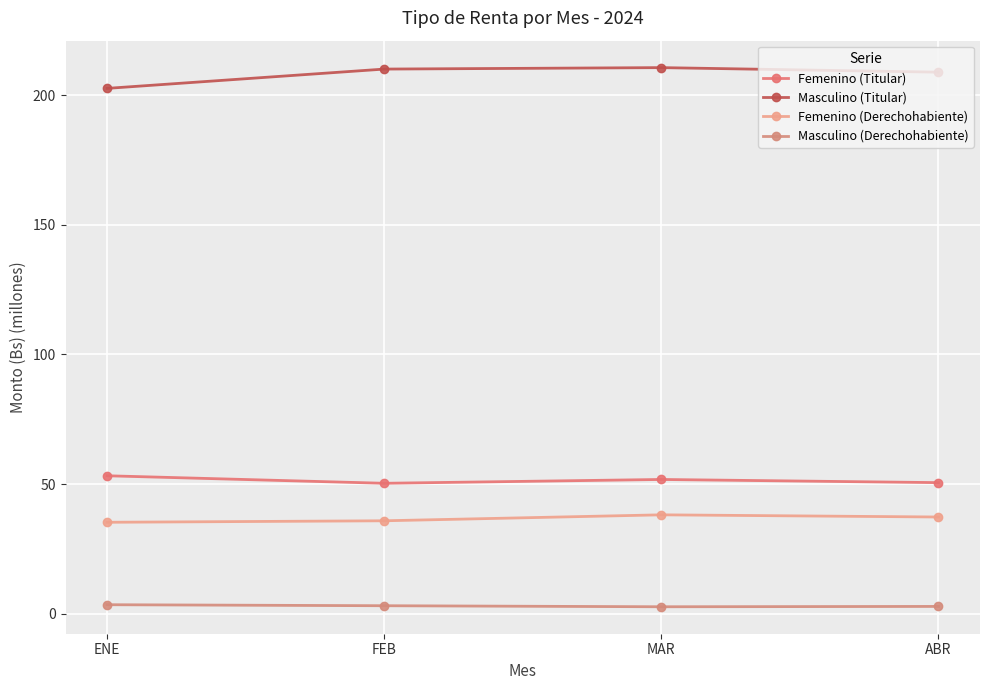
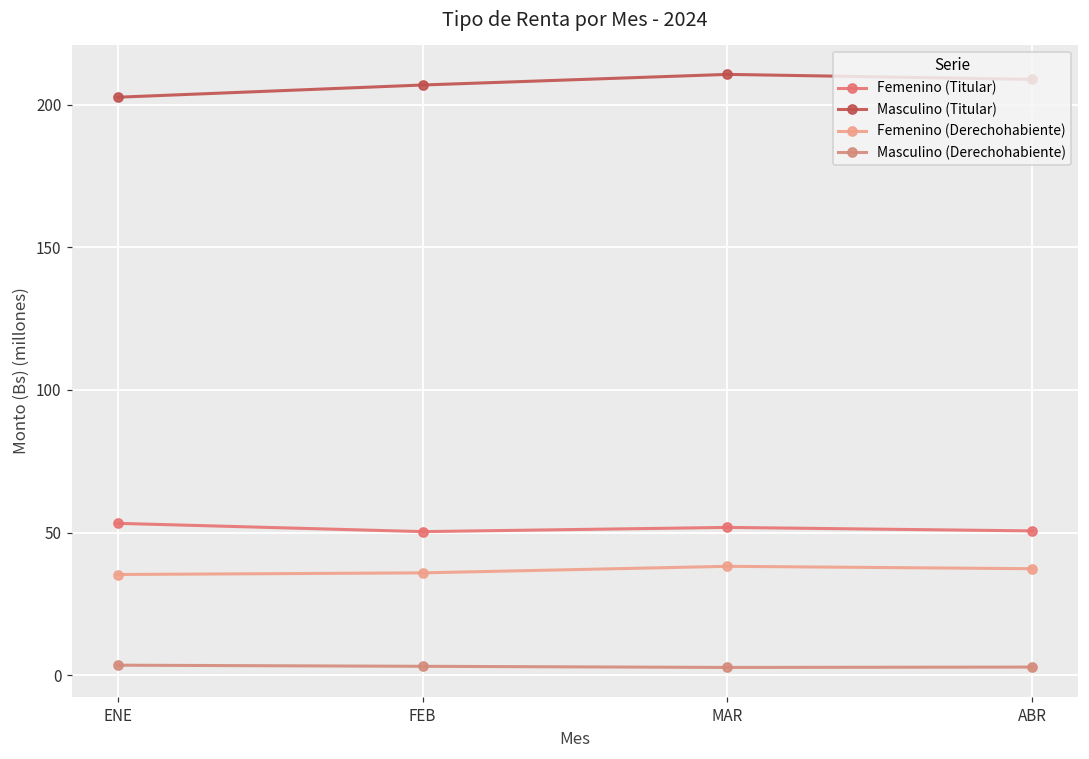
  {
    "Masculino (Titular)": {
      "ENE": 203,
-     "FEB": 210,
+     "FEB": 207,
      "MAR": 211
    }
  }
